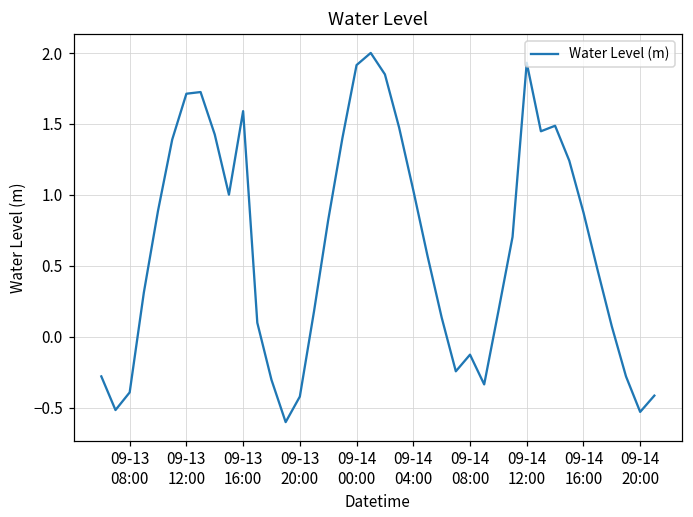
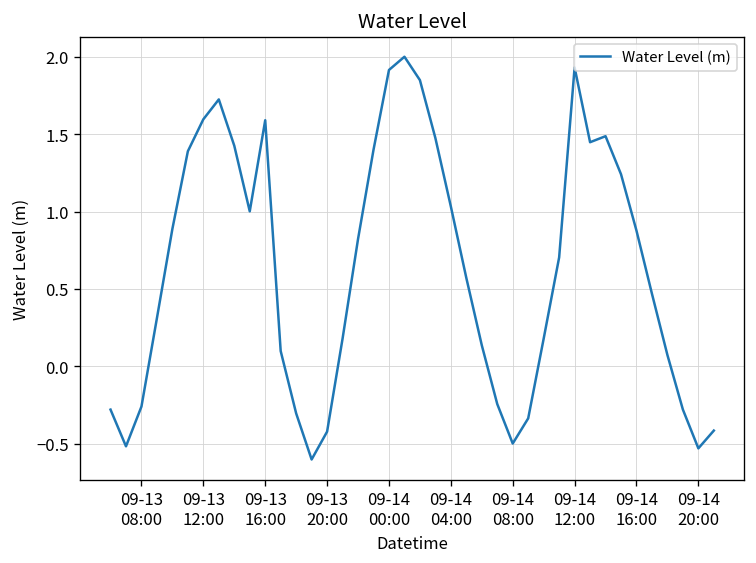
  {
-   "09-13 08:00": -0.39,
-   "09-13 12:00": 1.71,
+   "09-13 08:00": -0.26,
+   "09-13 12:00": 1.60,
    "09-13 16:00": 1.59,
    "09-13 20:00": -0.42,
    "09-14 00:00": 1.92,
    "09-14 04:00": 1.03,
-   "09-14 08:00": -0.13,
+   "09-14 08:00": -0.50,
    "09-14 16:00": 0.88,
    "09-14 20:00": -0.53
  }
